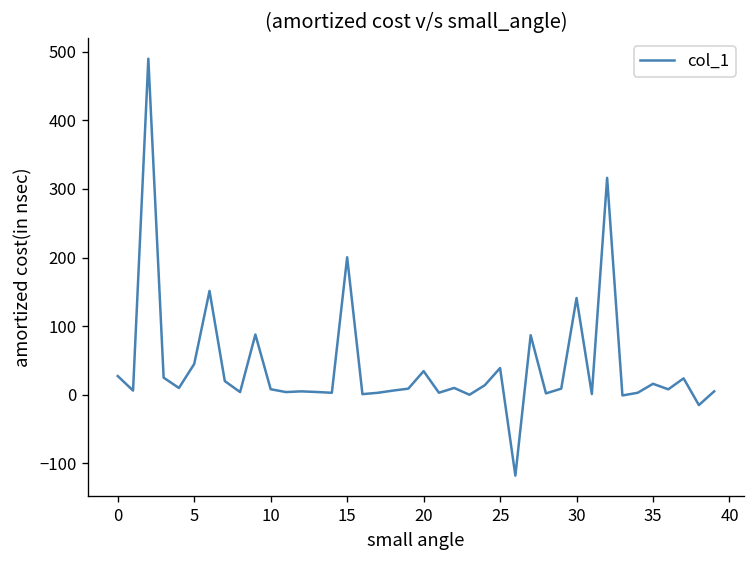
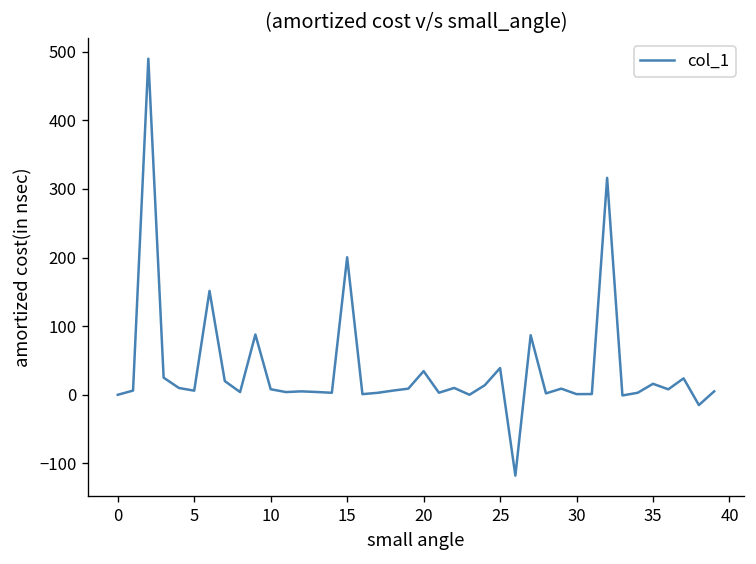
  {
-   "0": 30,
-   "5": 40,
+   "0": 0,
+   "5": 10,
    "10": 10,
    "15": 200,
    "20": 30,
    "25": 40,
-   "30": 140,
+   "30": 0,
    "35": 20
  }
